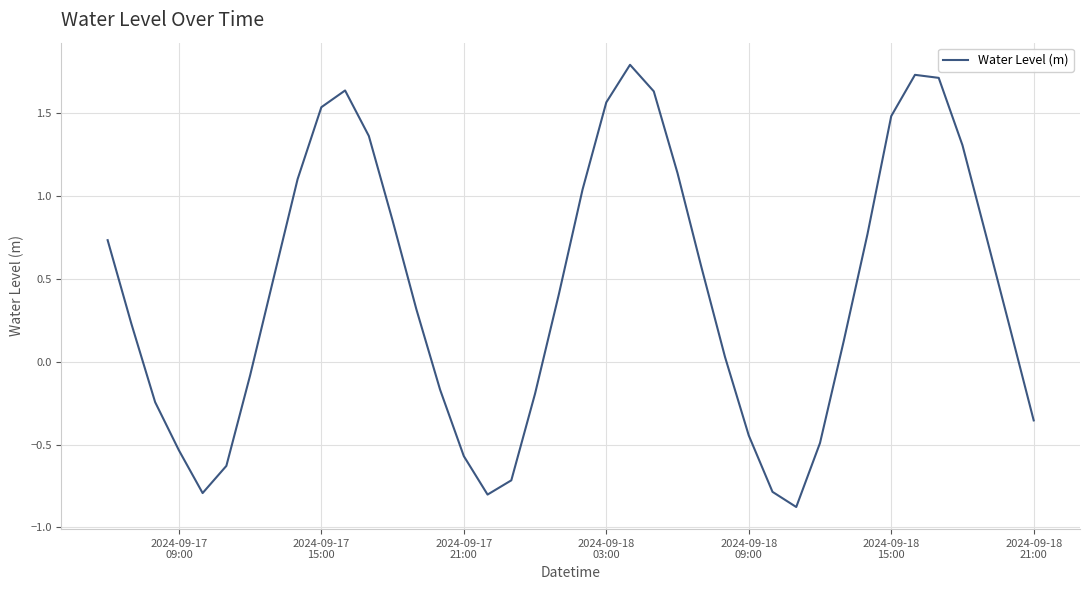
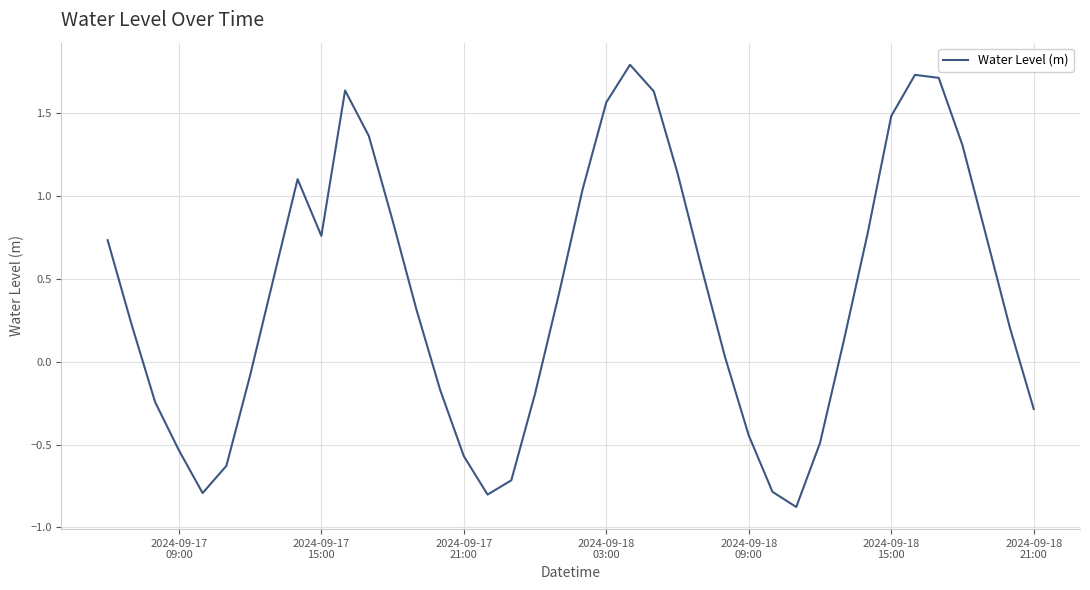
  {
    "2024-09-17 09:00": -0.53,
-   "2024-09-17 15:00": 1.54,
+   "2024-09-17 15:00": 0.76,
    "2024-09-17 21:00": -0.57,
    "2024-09-18 03:00": 1.57,
    "2024-09-18 09:00": -0.45,
    "2024-09-18 15:00": 1.48,
-   "2024-09-18 21:00": -0.35
+   "2024-09-18 21:00": -0.28
  }
